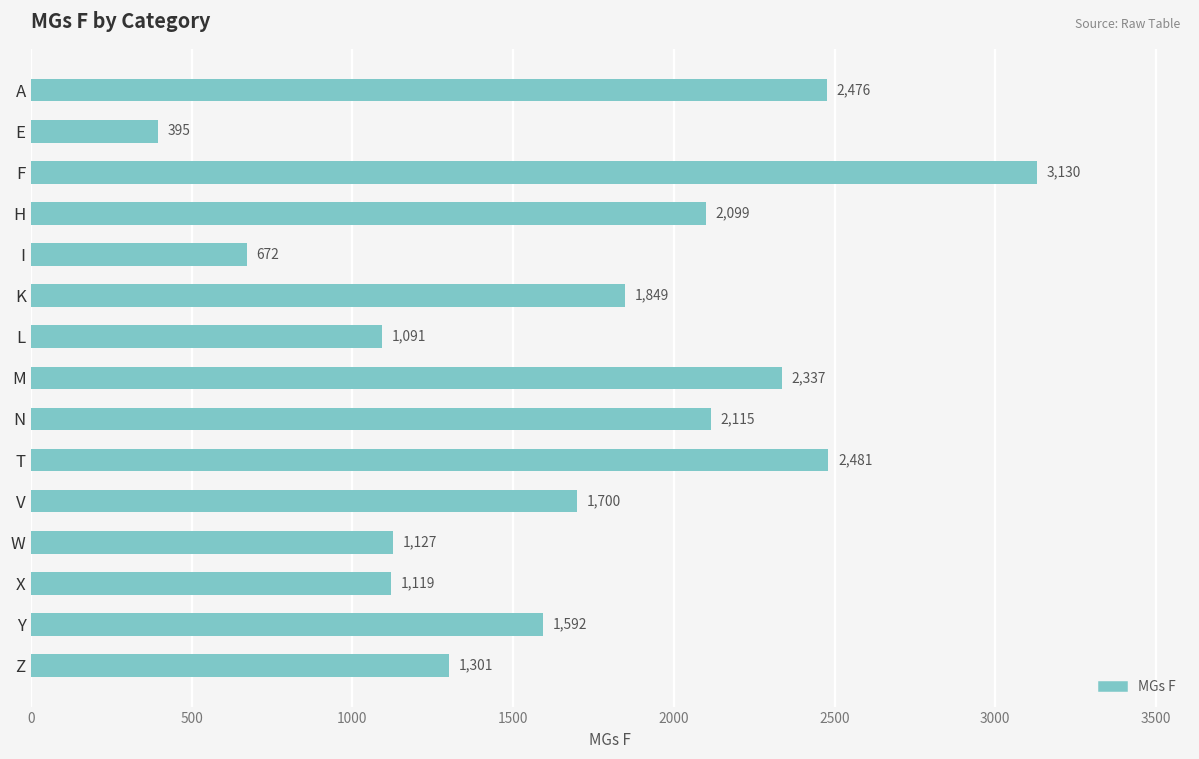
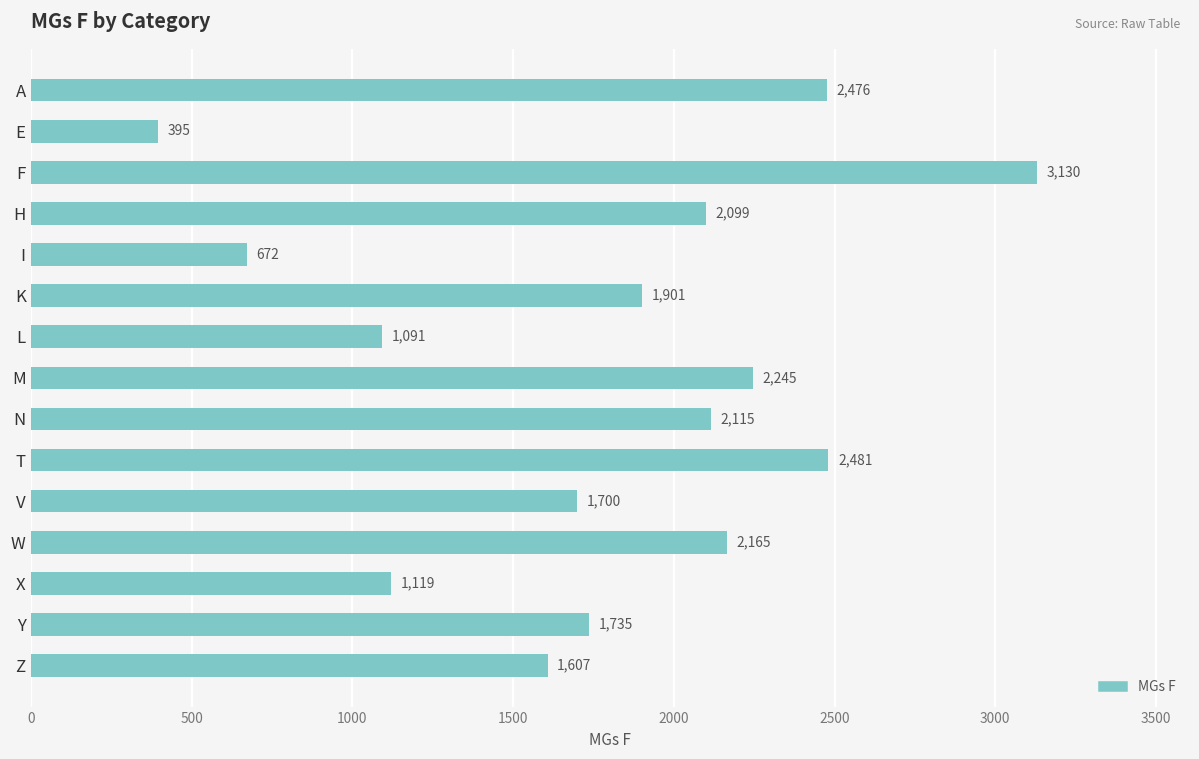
  {
    "A": "2,476",
    "E": "395",
    "F": "3,130",
    "H": "2,099",
    "I": "672",
-   "K": "1,849",
+   "K": "1,901",
    "L": "1,091",
-   "M": "2,337",
+   "M": "2,245",
    "N": "2,115",
    "T": "2,481",
    "V": "1,700",
-   "W": "1,127",
+   "W": "2,165",
    "X": "1,119",
-   "Y": "1,592",
-   "Z": "1,301"
+   "Y": "1,735",
+   "Z": "1,607"
  }
